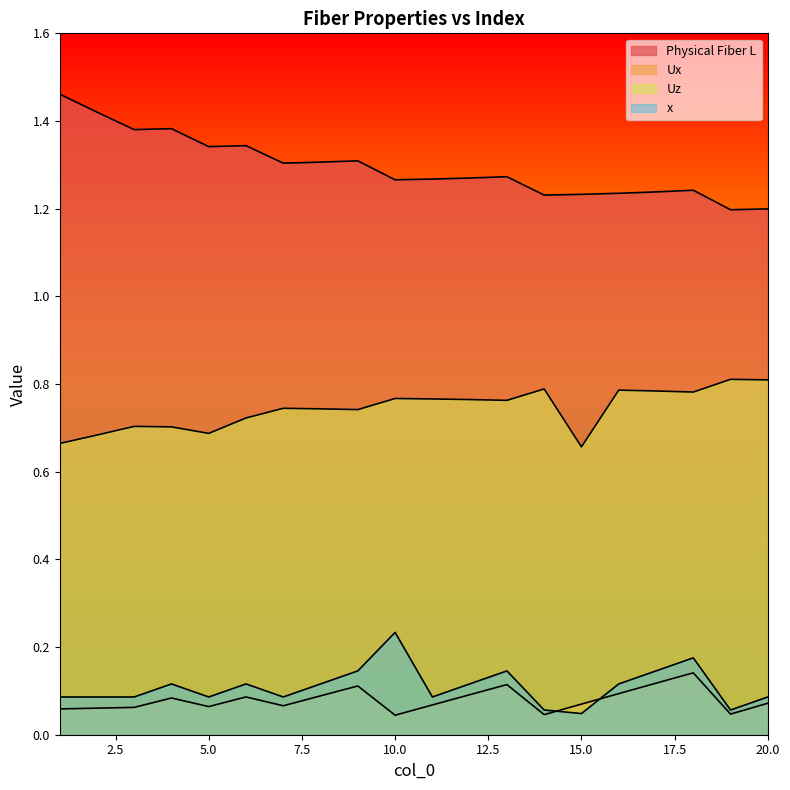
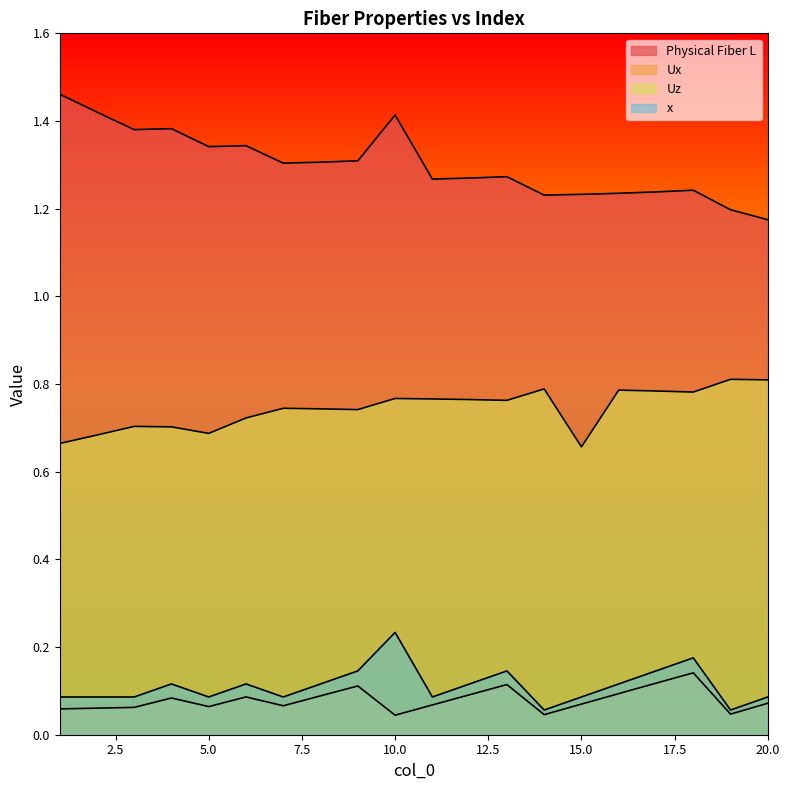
  {
    "Physical Fiber L": {
      "5.0": 1.34,
-     "10.0": 1.27,
+     "10.0": 1.41,
      "15.0": 1.23,
-     "20.0": 1.20
+     "20.0": 1.17
    },
    "Ux": {
      "5.0": 0.06,
      "10.0": 0.04,
      "15.0": 0.07,
      "20.0": 0.07
    },
    "Uz": {
      "5.0": 0.69,
      "10.0": 0.77,
      "15.0": 0.66,
      "20.0": 0.81
    },
    "x": {
      "5.0": 0.09,
      "10.0": 0.23,
-     "15.0": 0.05,
+     "15.0": 0.09,
      "20.0": 0.09
    }
  }
